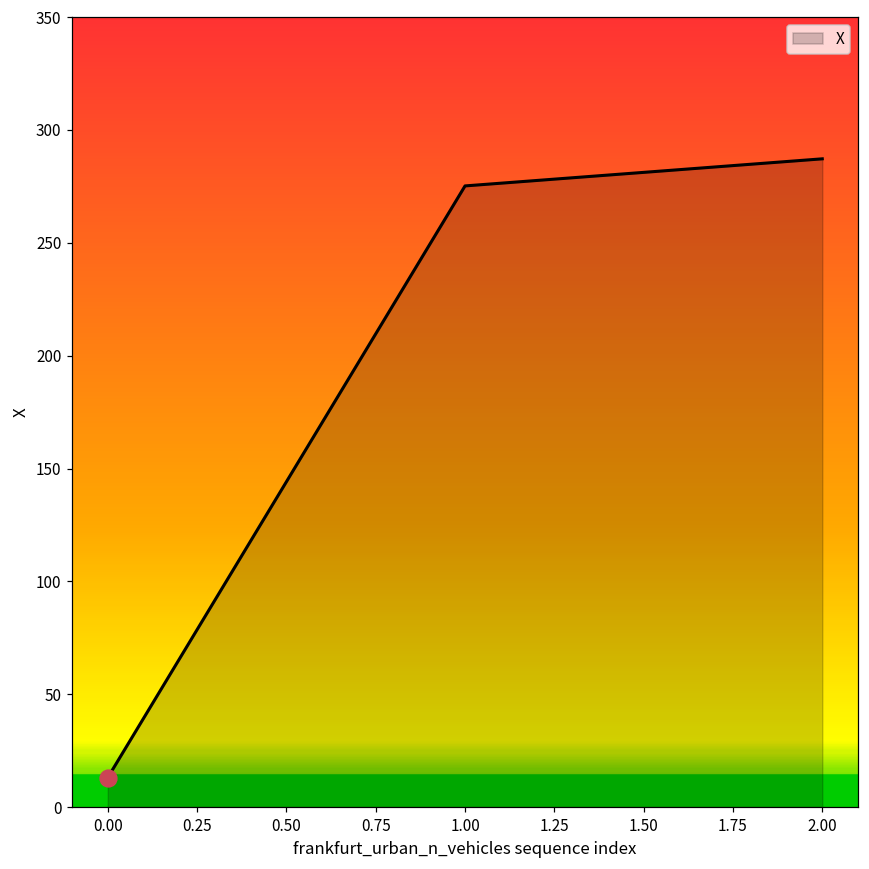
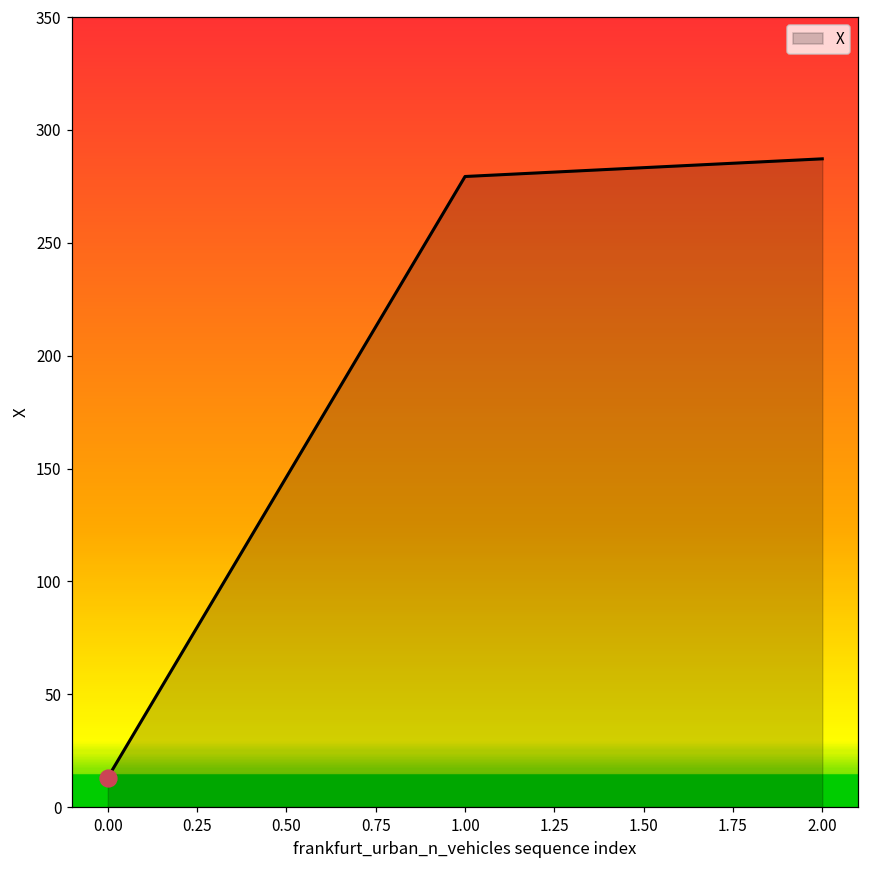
  {
    "X": {
-     "1.00": 275,
+     "1.00": 279,
      "2.00": 287
    }
  }
